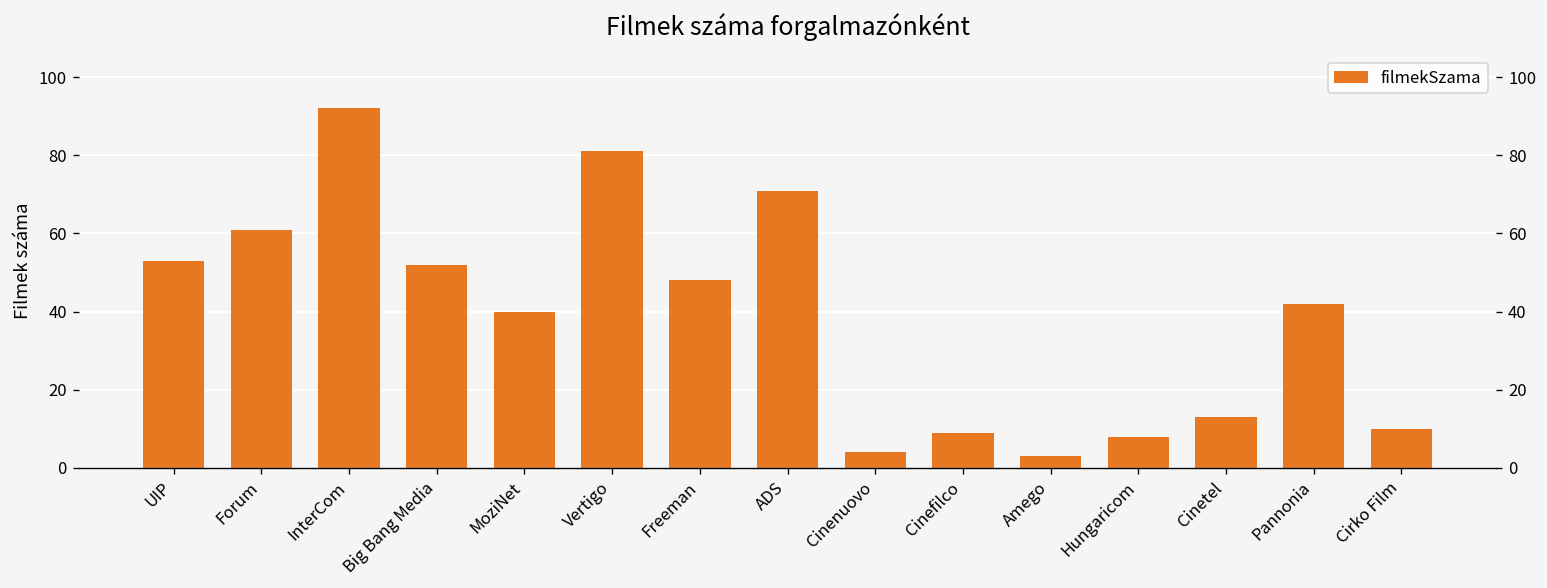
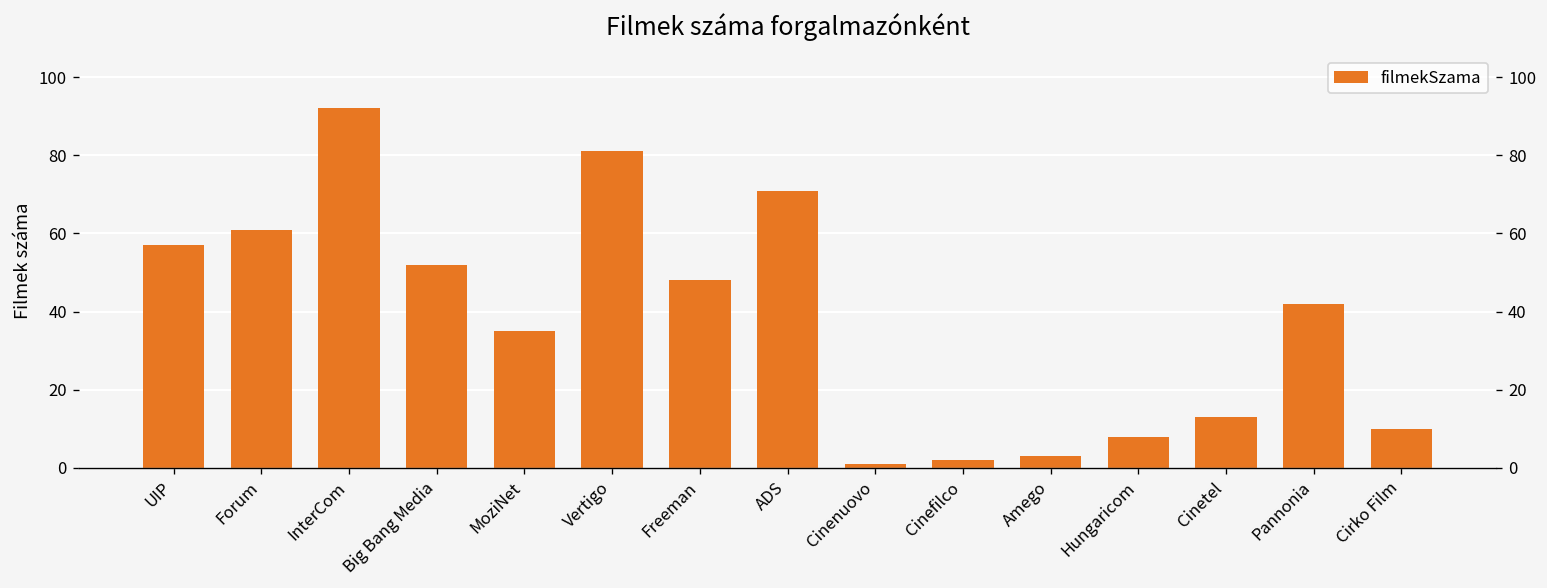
  {
-   "UIP": 53,
+   "UIP": 57,
    "Forum": 61,
    "InterCom": 92,
    "Big Bang Media": 52,
-   "MoziNet": 40,
+   "MoziNet": 35,
    "Vertigo": 81,
    "Freeman": 48,
    "ADS": 71,
-   "Cinenuovo": 4,
-   "Cinefilco": 9,
+   "Cinenuovo": 1,
+   "Cinefilco": 2,
    "Amego": 3,
    "Hungaricom": 8,
    "Cinetel": 13,
    "Pannonia": 42,
    "Cirko Film": 10
  }
